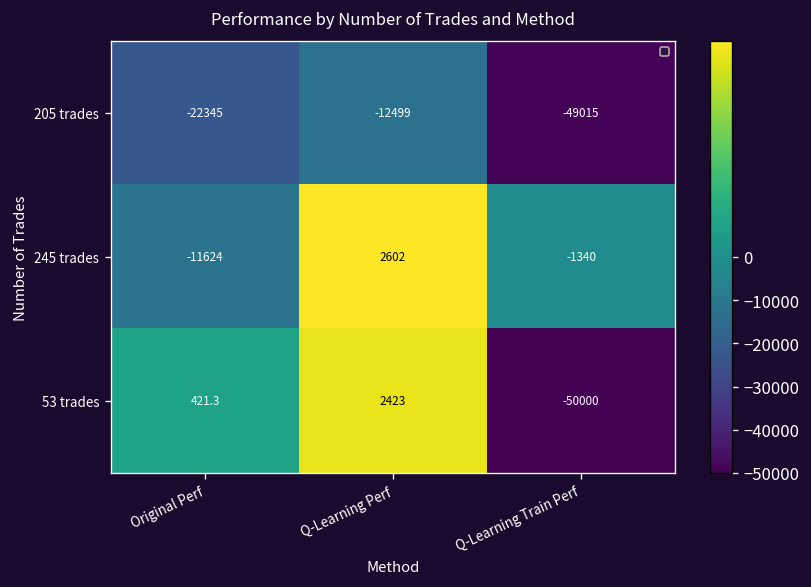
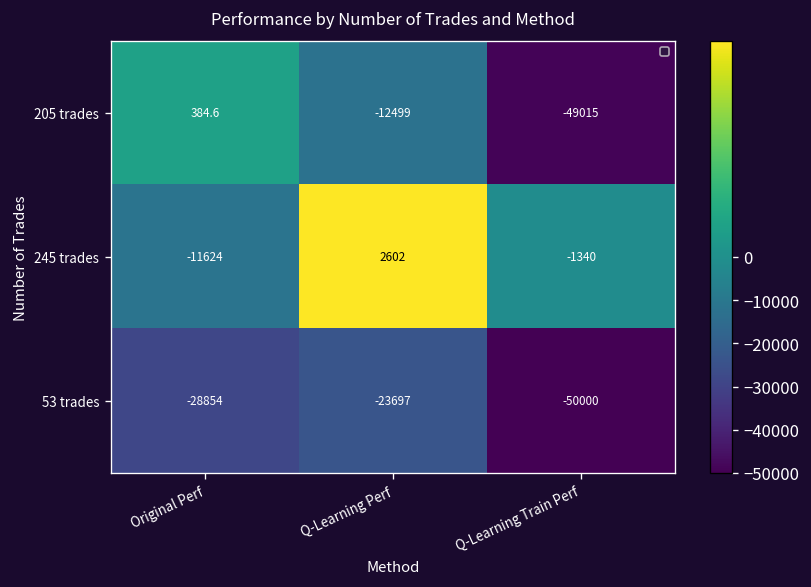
  {
    "205 trades": {
-     "Original Perf": -22345,
+     "Original Perf": 384.6,
      "Q-Learning Perf": -12499,
      "Q-Learning Train Perf": -49015
    },
    "245 trades": {
      "Original Perf": -11624,
      "Q-Learning Perf": 2602,
      "Q-Learning Train Perf": -1340
    },
    "53 trades": {
-     "Original Perf": 421.3,
-     "Q-Learning Perf": 2423,
+     "Original Perf": -28854,
+     "Q-Learning Perf": -23697,
      "Q-Learning Train Perf": -50000
    }
  }
